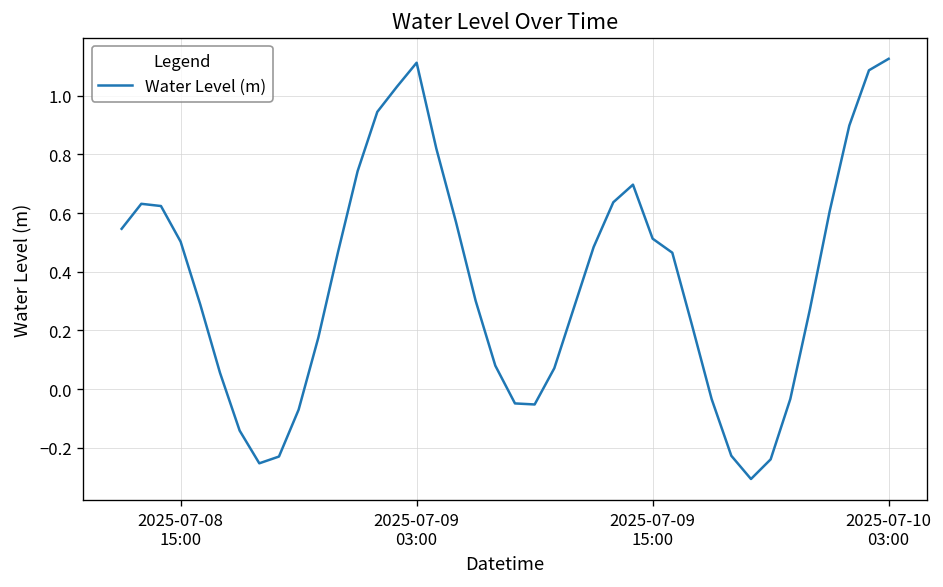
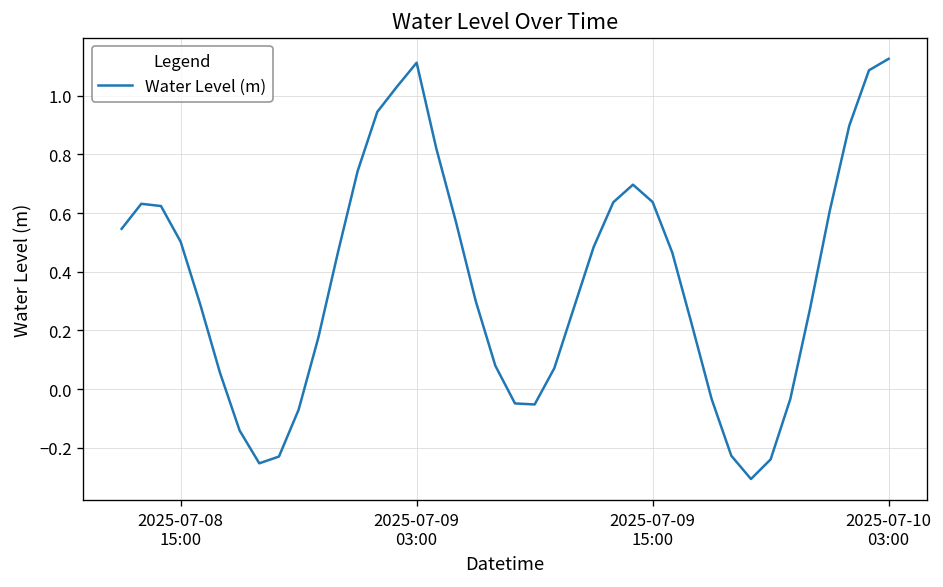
  {
    "2025-07-08 15:00": 0.50,
    "2025-07-09 03:00": 1.11,
-   "2025-07-09 15:00": 0.51,
+   "2025-07-09 15:00": 0.64,
    "2025-07-10 03:00": 1.13
  }
